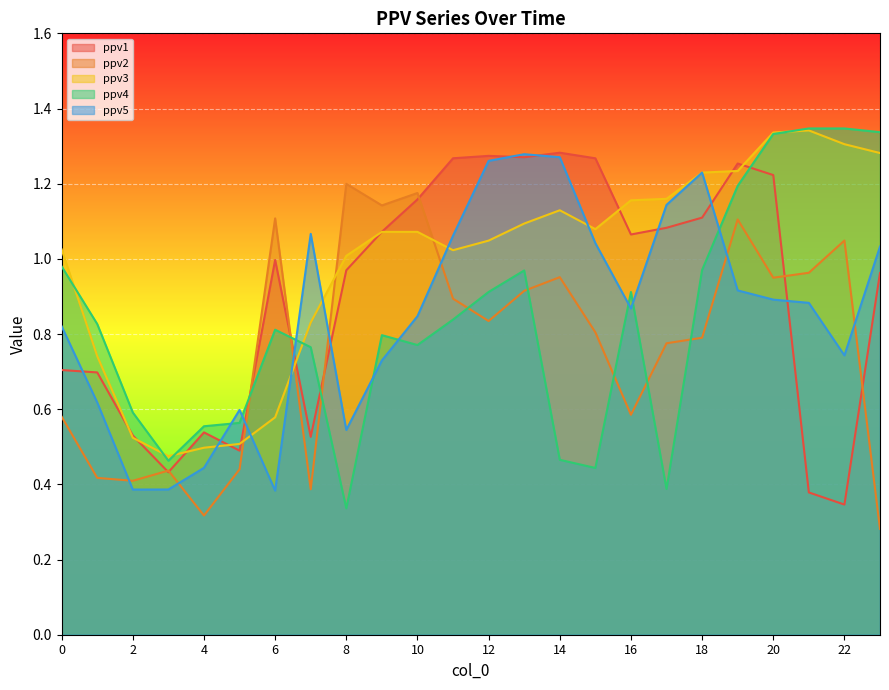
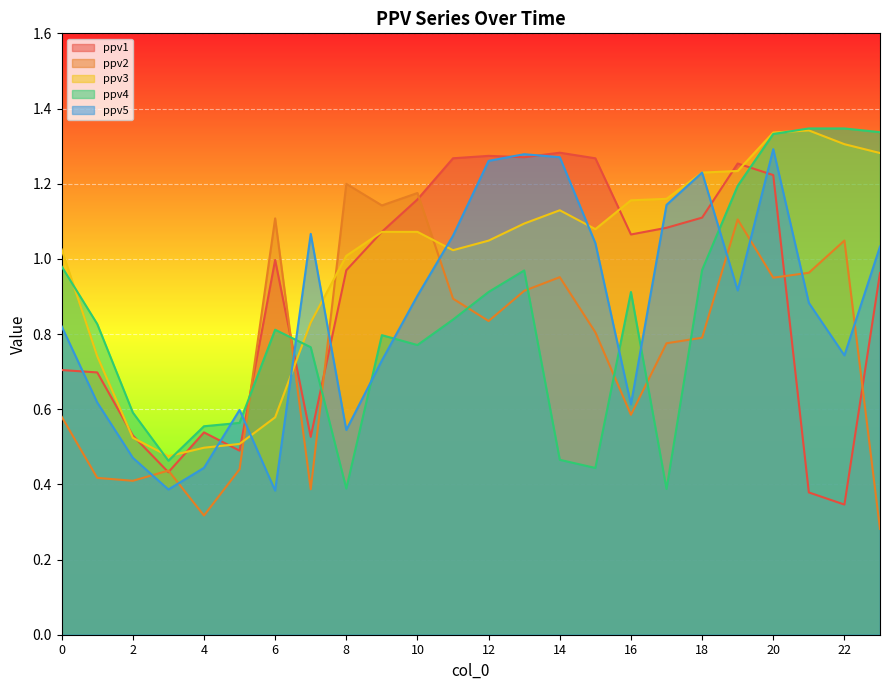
  {
    "ppv4": {
      "0": 0.98,
      "2": 0.59,
      "4": 0.55,
      "6": 0.81,
-     "8": 0.34,
+     "8": 0.39,
      "10": 0.77,
      "12": 0.91,
      "14": 0.47,
      "16": 0.91,
      "18": 0.97,
      "22": 1.35
    },
    "ppv5": {
      "0": 0.82,
-     "2": 0.39,
+     "2": 0.47,
      "4": 0.44,
      "6": 0.38,
      "8": 0.54,
-     "10": 0.85,
+     "10": 0.90,
      "12": 1.26,
      "14": 1.27,
-     "16": 0.87,
-     "20": 0.89,
+     "16": 0.61,
+     "20": 1.29,
      "22": 0.74
    }
  }
